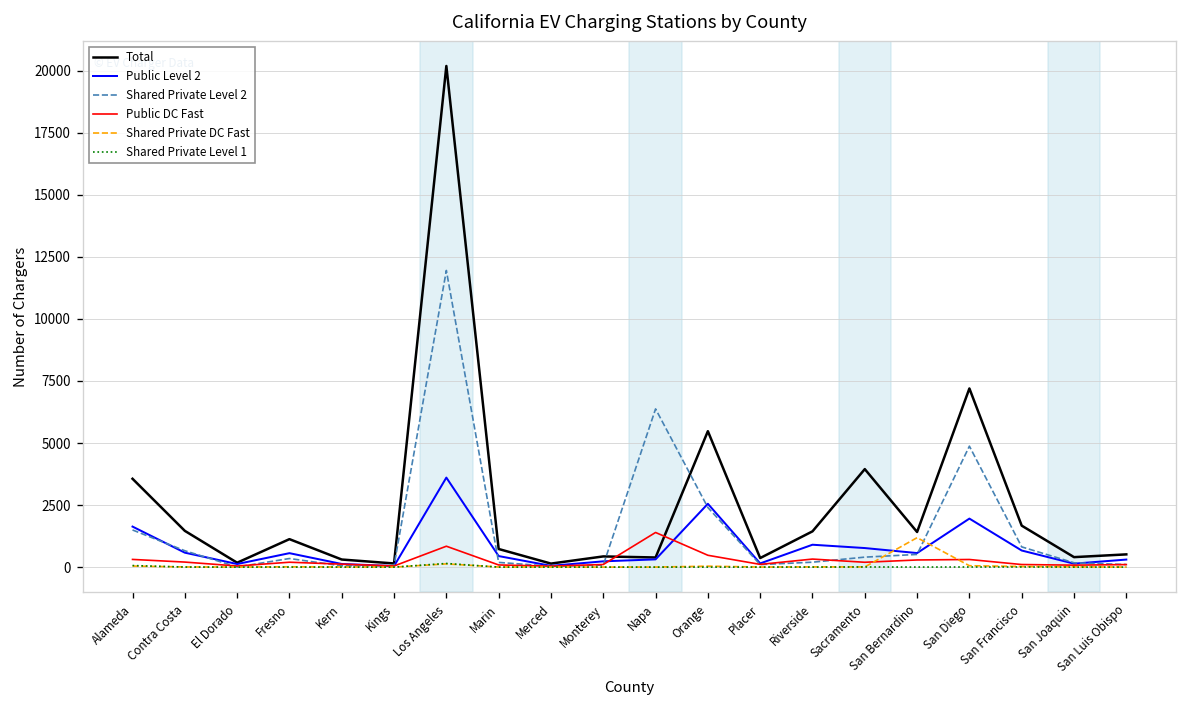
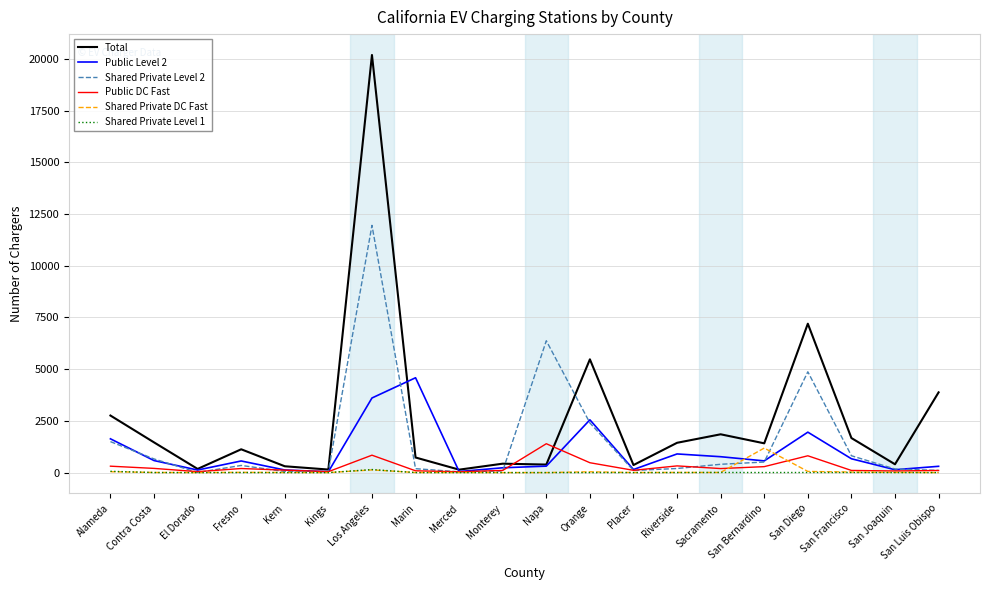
  {
    "Total": {
-     "Alameda": 3600,
+     "Alameda": 2800,
      "Contra Costa": 1500,
      "Fresno": 1100,
      "Kern": 300,
      "Los Angeles": 20200,
      "Marin": 700,
      "Monterey": 400,
      "Orange": 5500,
      "Placer": 400,
      "Riverside": 1400,
-     "Sacramento": 3900,
+     "Sacramento": 1900,
      "San Bernardino": 1400,
      "San Diego": 7200,
      "San Francisco": 1700,
      "San Joaquin": 400,
-     "San Luis Obispo": 500
+     "San Luis Obispo": 3900
    },
    "Public Level 2": {
      "Alameda": 1600,
      "Fresno": 600,
      "Los Angeles": 3600,
-     "Marin": 400,
+     "Marin": 4600,
      "Monterey": 200,
      "Orange": 2600,
      "Riverside": 900,
      "Sacramento": 800,
      "San Diego": 2000,
      "San Francisco": 700,
      "San Luis Obispo": 300
    },
    "Shared Private Level 2": {
      "Alameda": 1500,
      "Fresno": 300,
      "Los Angeles": 12000,
      "Napa": 6400,
      "Orange": 2400,
      "Riverside": 200,
      "Sacramento": 400,
      "San Diego": 4900,
      "San Francisco": 800
    },
    "Public DC Fast": {
      "Alameda": 300,
      "Contra Costa": 200,
      "Fresno": 200,
      "Los Angeles": 800,
      "Napa": 1400,
      "Orange": 500,
      "Riverside": 300,
      "Sacramento": 200,
      "San Bernardino": 300,
-     "San Diego": 300
+     "San Diego": 800
    },
    "Shared Private DC Fast": {
      "San Bernardino": 1200
    },
    "Shared Private Level 1": {
      "San Bernardino": 0
    }
  }
